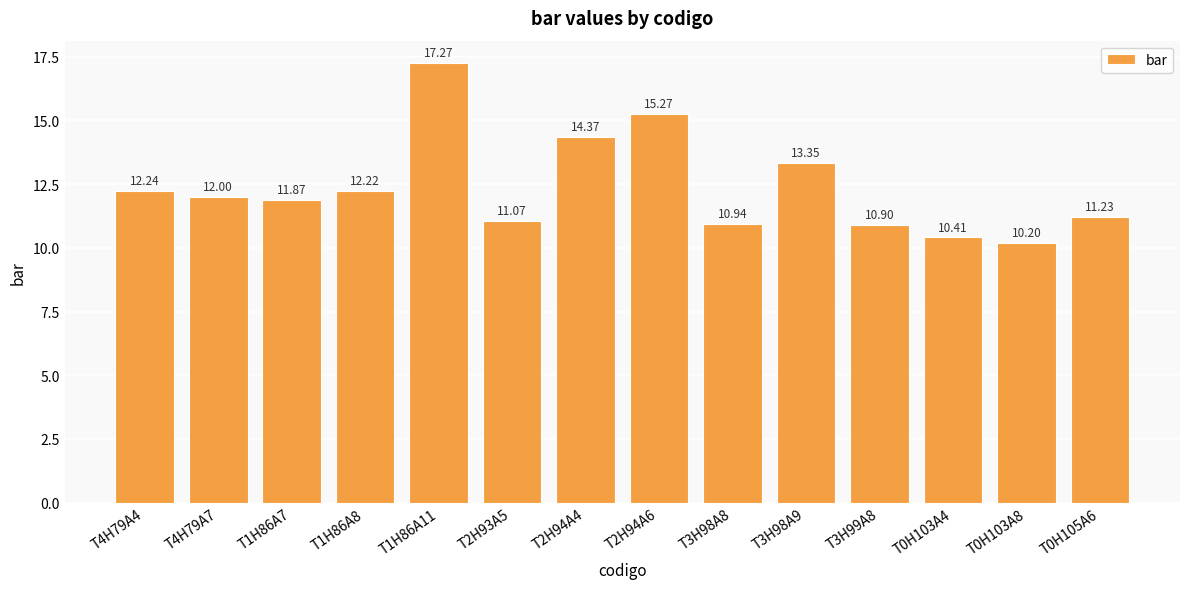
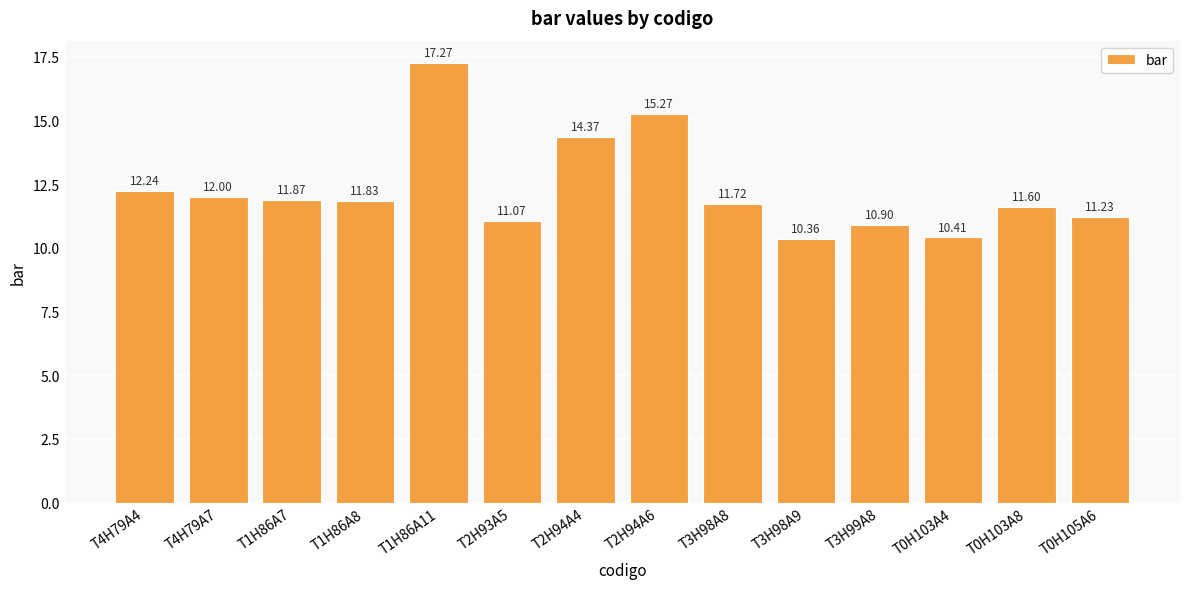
  {
    "T4H79A4": 12.24,
    "T4H79A7": 12.00,
    "T1H86A7": 11.87,
-   "T1H86A8": 12.22,
+   "T1H86A8": 11.83,
    "T1H86A11": 17.27,
    "T2H93A5": 11.07,
    "T2H94A4": 14.37,
    "T2H94A6": 15.27,
-   "T3H98A8": 10.94,
-   "T3H98A9": 13.35,
+   "T3H98A8": 11.72,
+   "T3H98A9": 10.36,
    "T3H99A8": 10.90,
    "T0H103A4": 10.41,
-   "T0H103A8": 10.20,
+   "T0H103A8": 11.60,
    "T0H105A6": 11.23
  }
